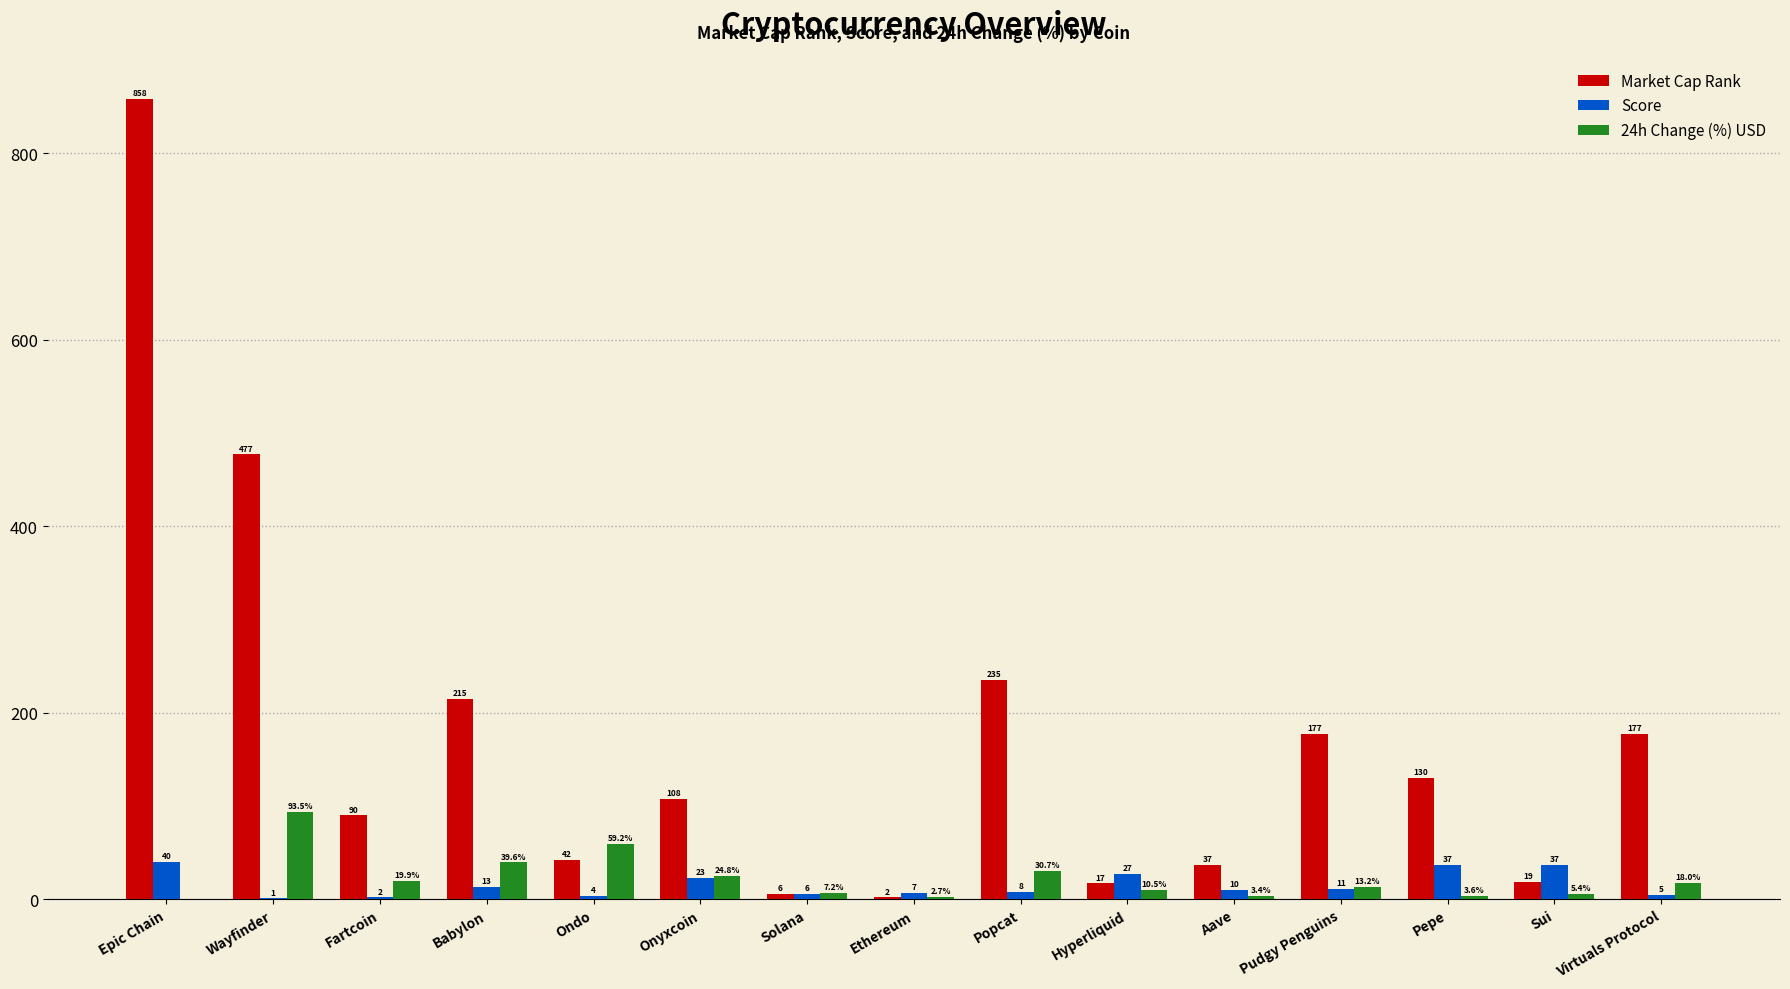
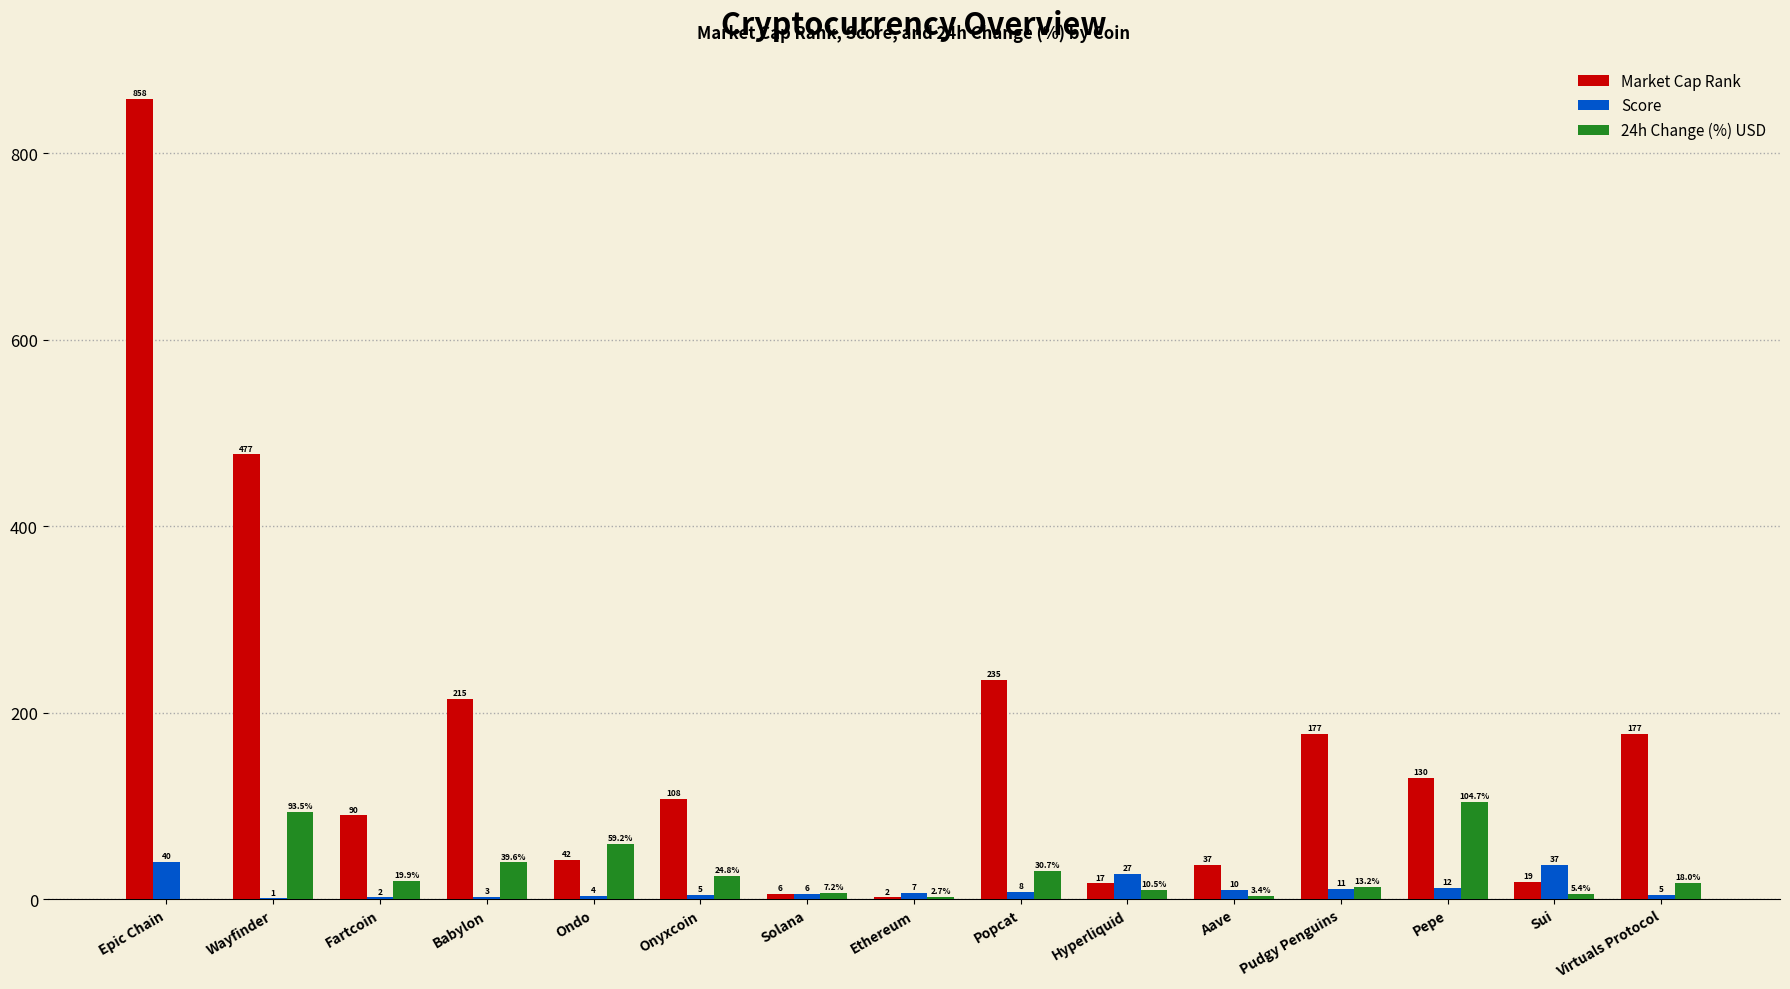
  {
    "Market Cap Rank": {
      "Epic Chain": "858",
      "Wayfinder": "477",
      "Fartcoin": "90",
      "Babylon": "215",
      "Ondo": "42",
      "Onyxcoin": "108",
      "Solana": "6",
      "Ethereum": "2",
      "Popcat": "235",
      "Hyperliquid": "17",
      "Aave": "37",
      "Pudgy Penguins": "177",
      "Pepe": "130",
      "Sui": "19",
      "Virtuals Protocol": "177"
    },
    "Score": {
      "Epic Chain": "40",
      "Wayfinder": "1",
      "Fartcoin": "2",
-     "Babylon": "13",
+     "Babylon": "3",
      "Ondo": "4",
-     "Onyxcoin": "23",
+     "Onyxcoin": "5",
      "Solana": "6",
      "Ethereum": "7",
      "Popcat": "8",
      "Hyperliquid": "27",
      "Aave": "10",
      "Pudgy Penguins": "11",
-     "Pepe": "37",
+     "Pepe": "12",
      "Sui": "37",
      "Virtuals Protocol": "5"
    },
    "24h Change (%) USD": {
      "Wayfinder": "93.5%",
      "Fartcoin": "19.9%",
      "Babylon": "39.6%",
      "Ondo": "59.2%",
      "Onyxcoin": "24.8%",
      "Solana": "7.2%",
      "Ethereum": "2.7%",
      "Popcat": "30.7%",
      "Hyperliquid": "10.5%",
      "Aave": "3.4%",
      "Pudgy Penguins": "13.2%",
-     "Pepe": "3.6%",
+     "Pepe": "104.7%",
      "Sui": "5.4%",
      "Virtuals Protocol": "18.0%"
    }
  }
